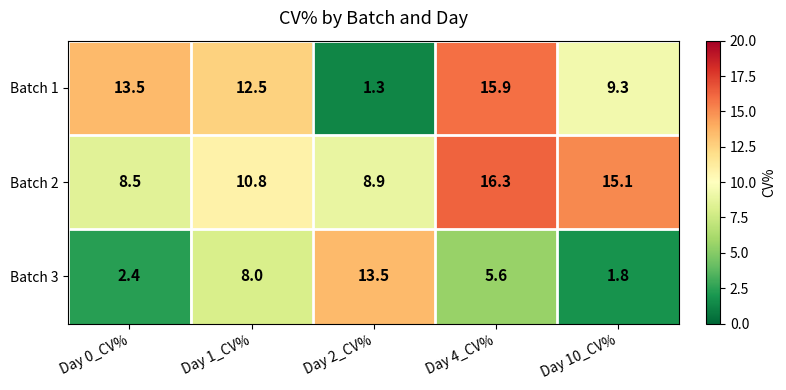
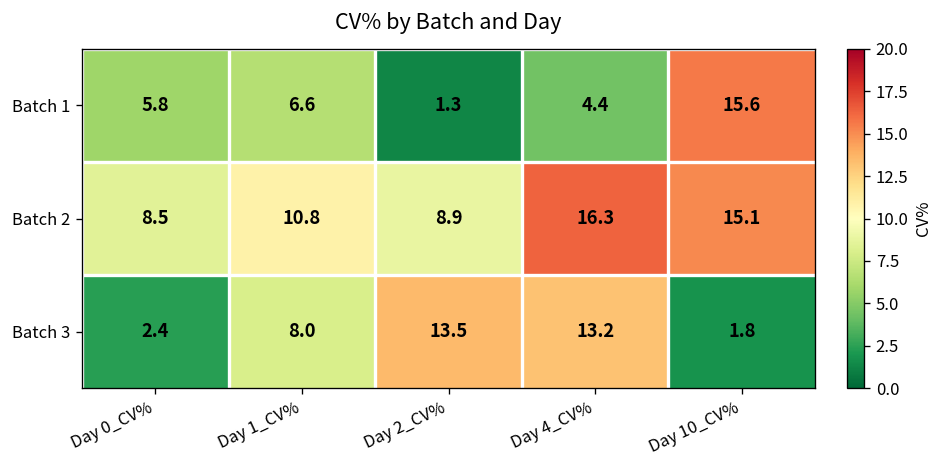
  {
    "Batch 1": {
-     "Day 0_CV%": 13.5,
-     "Day 1_CV%": 12.5,
+     "Day 0_CV%": 5.8,
+     "Day 1_CV%": 6.6,
      "Day 2_CV%": 1.3,
-     "Day 4_CV%": 15.9,
-     "Day 10_CV%": 9.3
+     "Day 4_CV%": 4.4,
+     "Day 10_CV%": 15.6
    },
    "Batch 2": {
      "Day 0_CV%": 8.5,
      "Day 1_CV%": 10.8,
      "Day 2_CV%": 8.9,
      "Day 4_CV%": 16.3,
      "Day 10_CV%": 15.1
    },
    "Batch 3": {
      "Day 0_CV%": 2.4,
      "Day 1_CV%": 8.0,
      "Day 2_CV%": 13.5,
-     "Day 4_CV%": 5.6,
+     "Day 4_CV%": 13.2,
      "Day 10_CV%": 1.8
    }
  }
